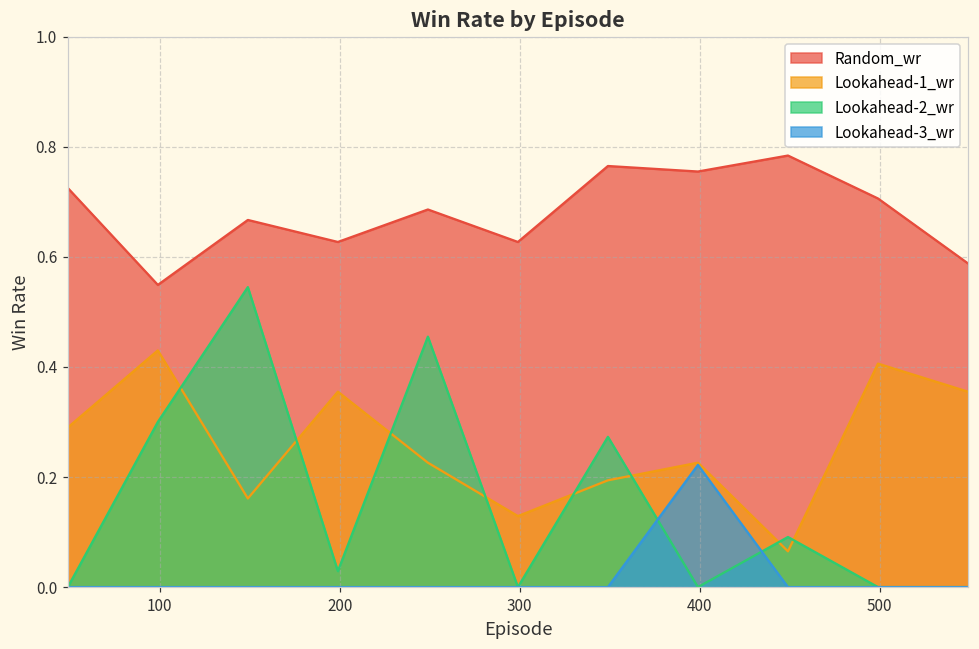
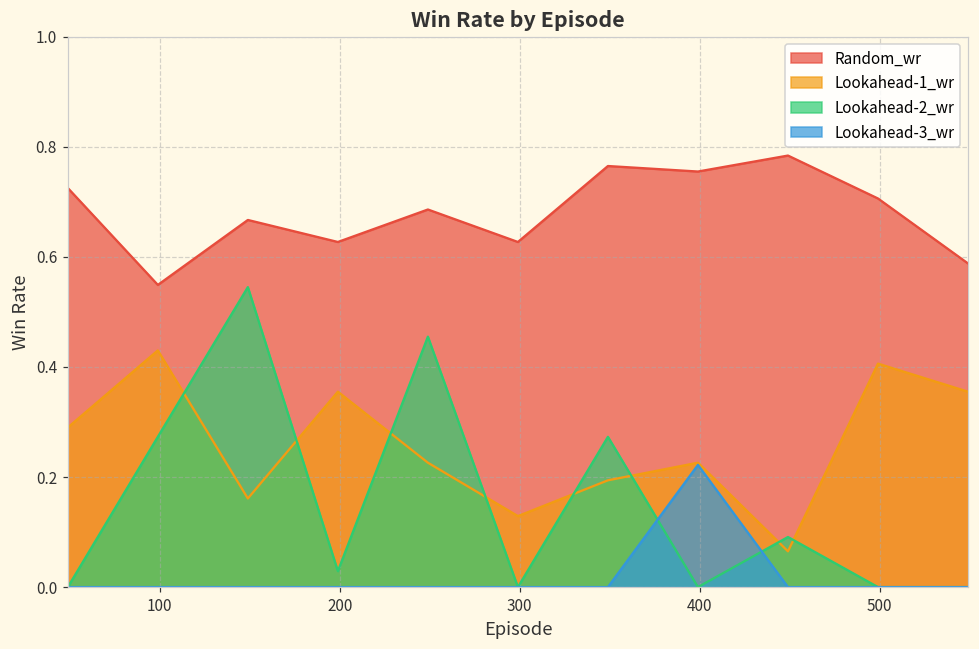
  {
    "Random_wr": {
      "100": 0.55,
      "200": 0.63,
      "300": 0.63,
      "400": 0.76,
      "500": 0.71
    },
    "Lookahead-1_wr": {
      "100": 0.43,
      "200": 0.36,
      "300": 0.13,
      "500": 0.41
    },
    "Lookahead-2_wr": {
-     "100": 0.30,
+     "100": 0.27,
      "200": 0.03,
      "400": 0.00
    },
    "Lookahead-3_wr": {
      "100": 0.00,
      "200": 0.00
    }
  }
